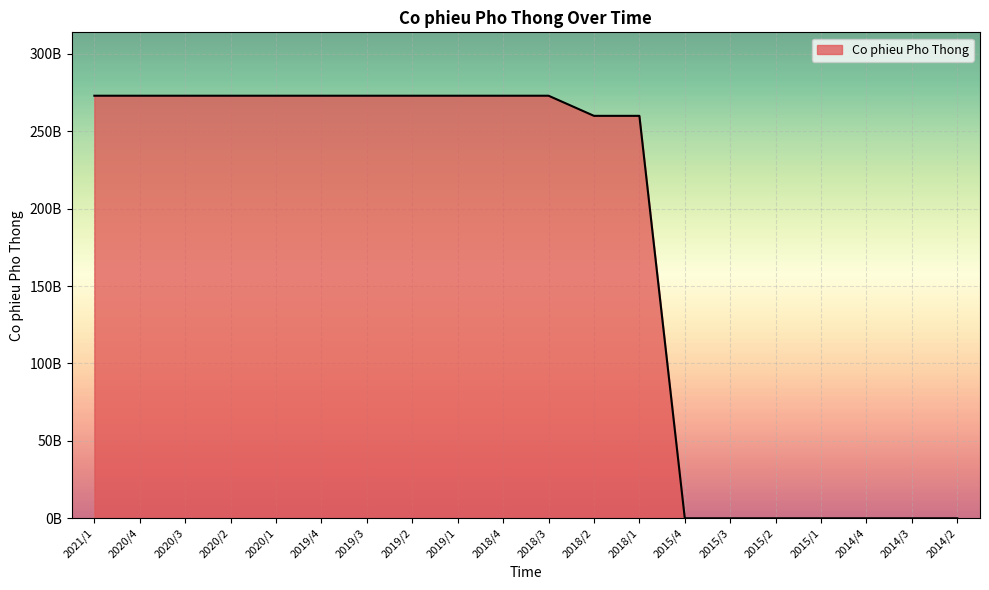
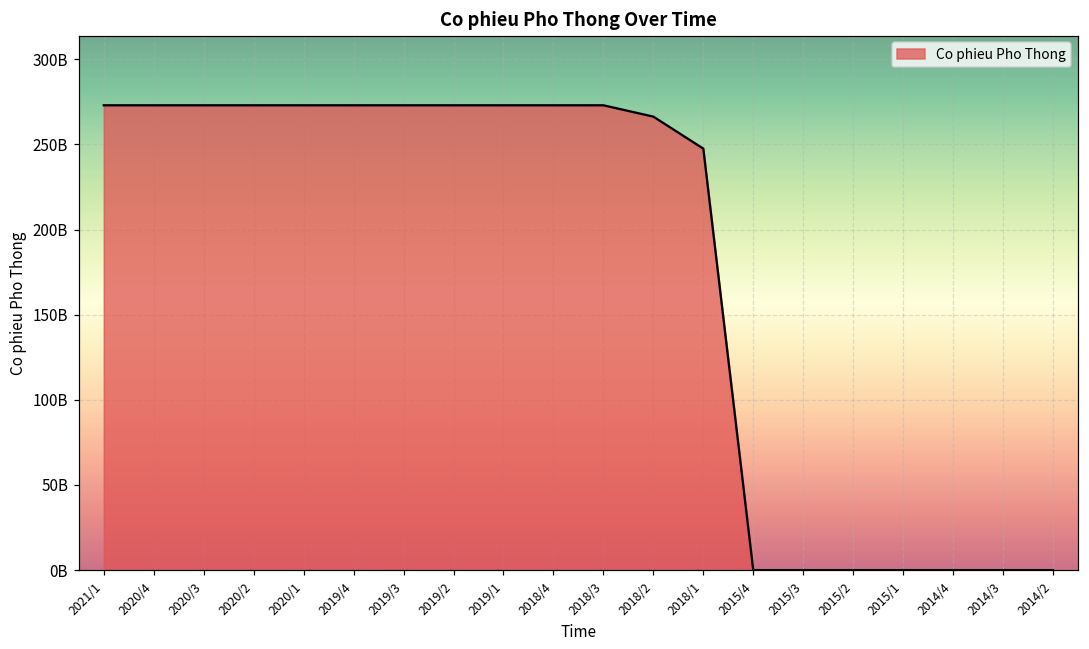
  {
    "2021/1": 273000000000,
    "2020/4": 273000000000,
    "2020/3": 273000000000,
    "2020/2": 273000000000,
    "2020/1": 273000000000,
    "2019/4": 273000000000,
    "2019/3": 273000000000,
    "2019/2": 273000000000,
    "2019/1": 273000000000,
    "2018/4": 273000000000,
    "2018/3": 273000000000,
-   "2018/2": 260000000000,
-   "2018/1": 260000000000,
+   "2018/2": 266000000000,
+   "2018/1": 248000000000,
    "2015/4": 0,
    "2015/3": 0,
    "2015/2": 0,
    "2015/1": 0,
    "2014/4": 0,
    "2014/3": 0,
    "2014/2": 0
  }
